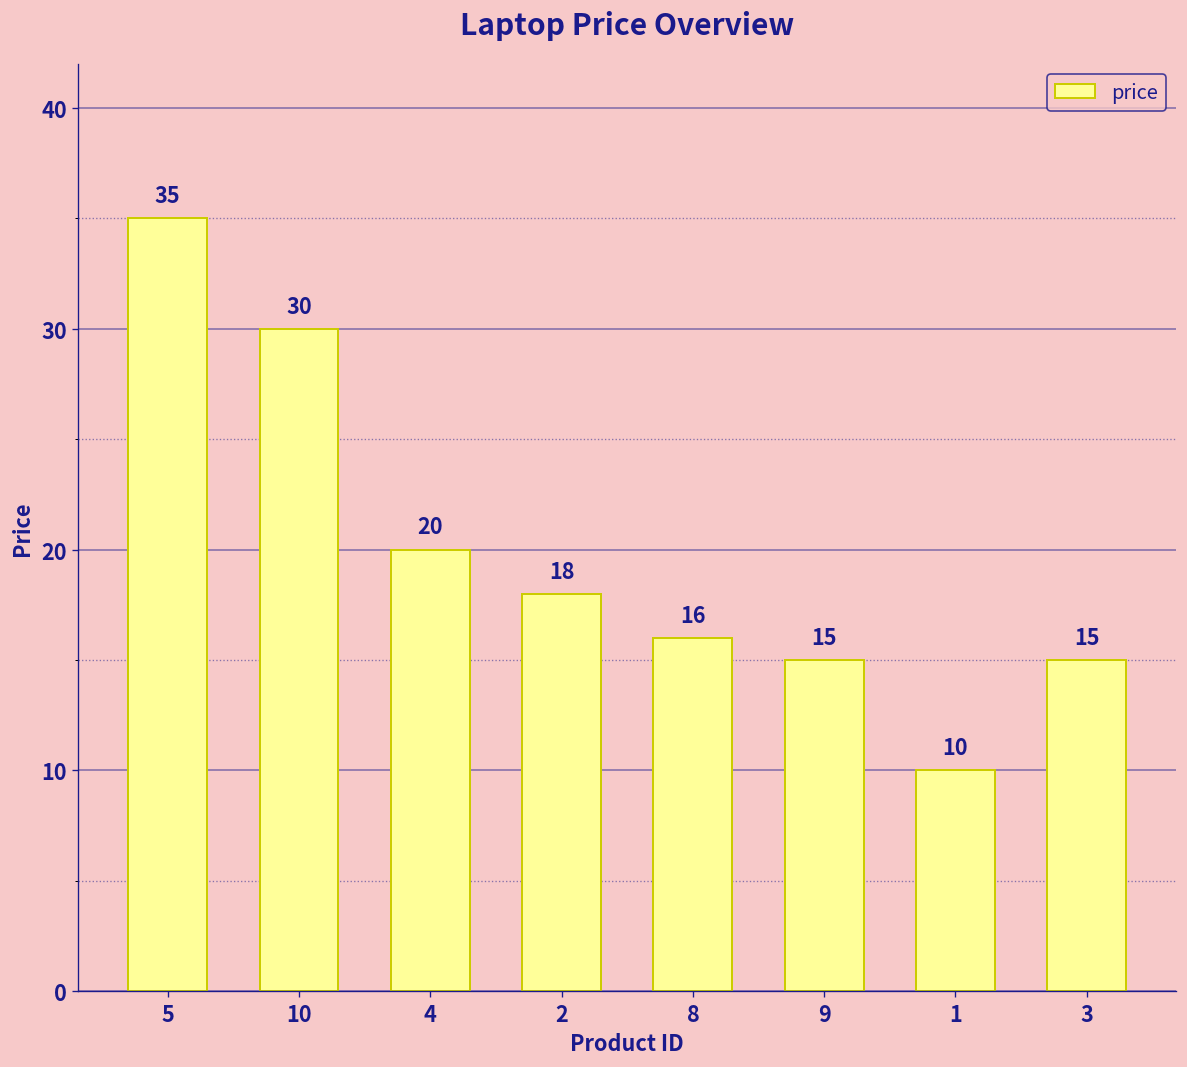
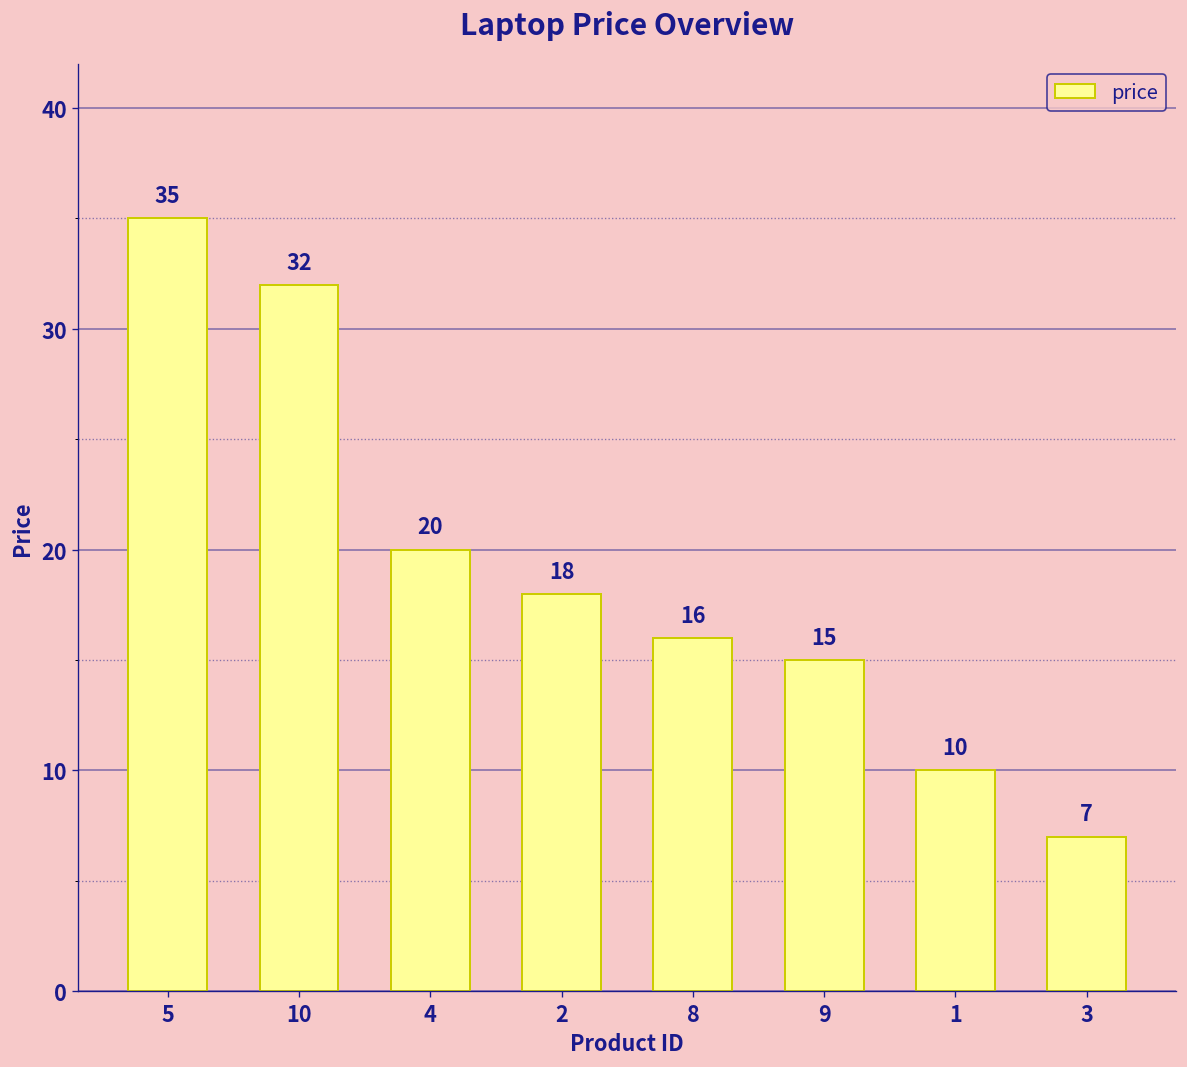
  {
    "5": 35,
-   "10": 30,
+   "10": 32,
    "4": 20,
    "2": 18,
    "8": 16,
    "9": 15,
    "1": 10,
-   "3": 15
+   "3": 7
  }
